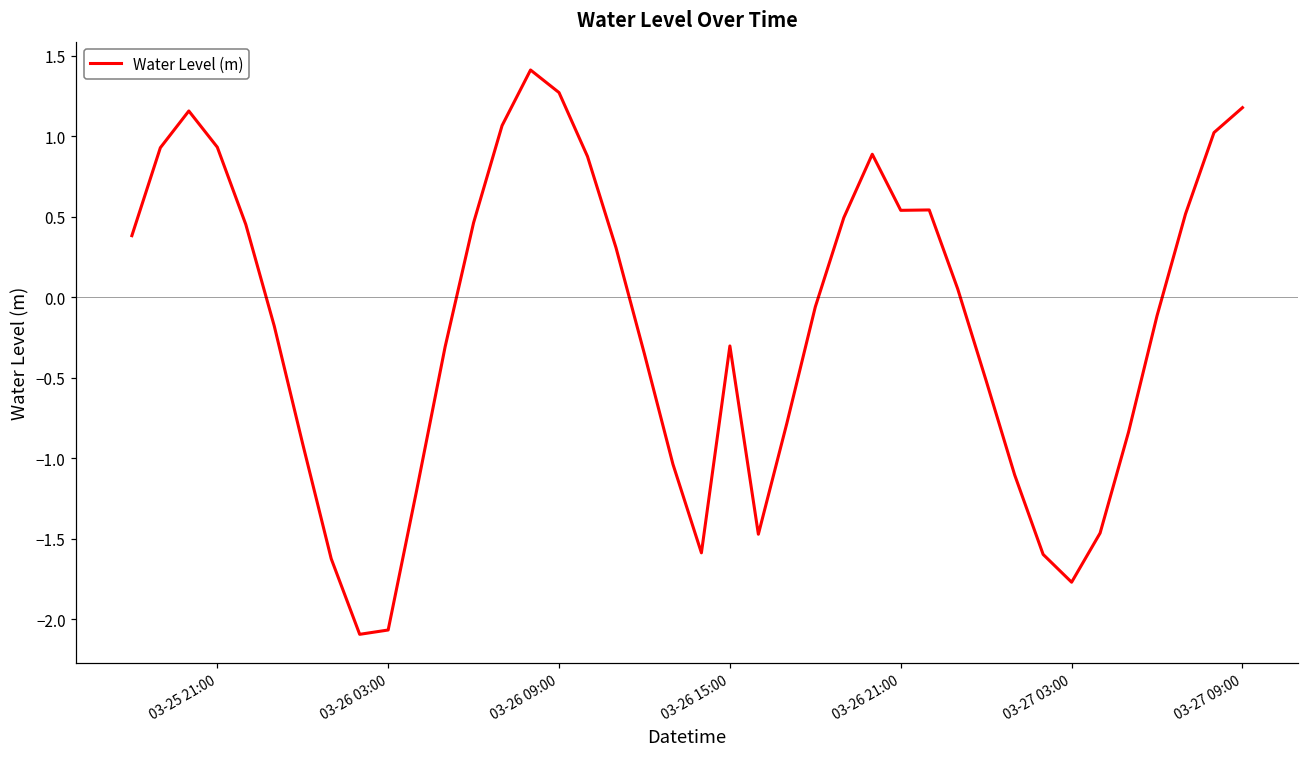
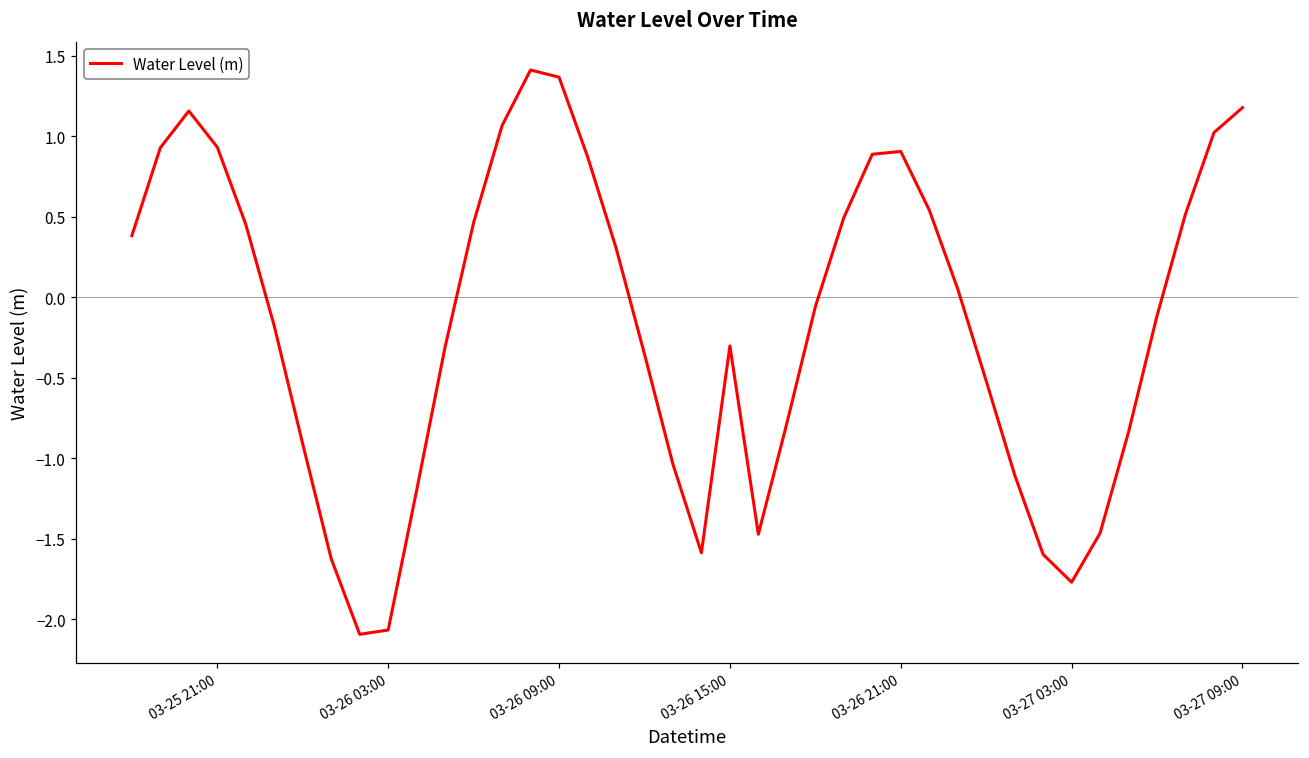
  {
    "03-25 21:00": 0.93,
    "03-26 03:00": -2.07,
-   "03-26 09:00": 1.27,
+   "03-26 09:00": 1.37,
    "03-26 15:00": -0.30,
-   "03-26 21:00": 0.54,
+   "03-26 21:00": 0.91,
    "03-27 03:00": -1.77,
    "03-27 09:00": 1.18
  }
